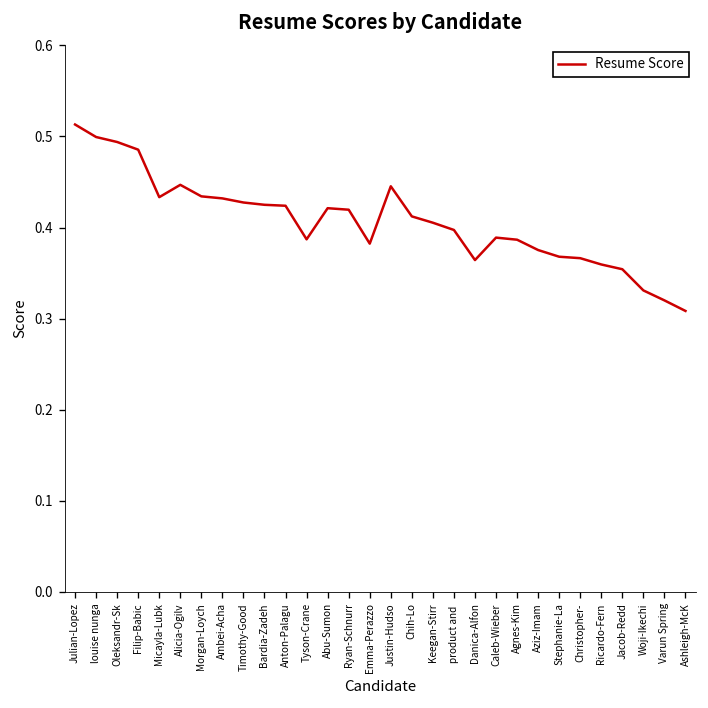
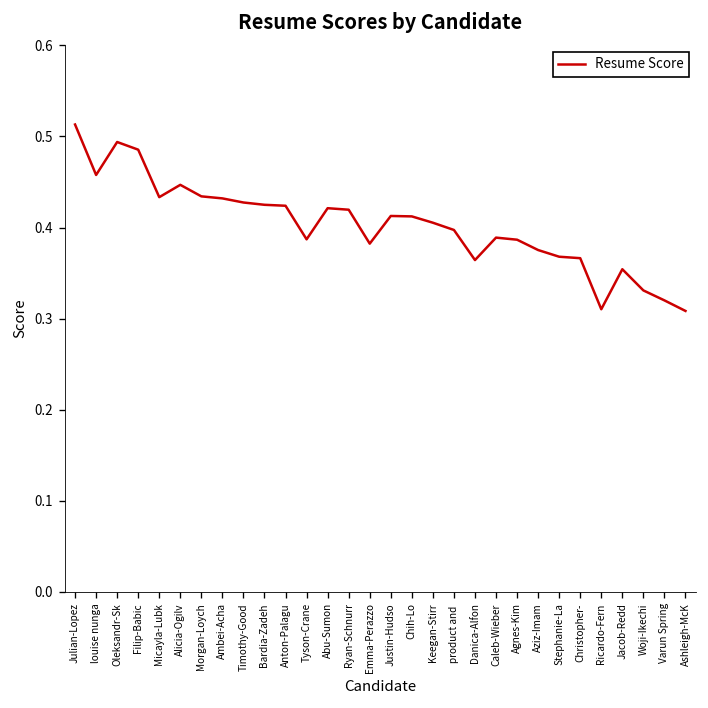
  {
    "Julian-Lopez": 0.51,
-   "louise nunga": 0.50,
+   "louise nunga": 0.46,
    "Oleksandr-Sk": 0.49,
    "Filip-Babic": 0.49,
    "Micayla-Lubk": 0.43,
    "Alicia-Ogilv": 0.45,
    "Morgan-Loych": 0.43,
    "Ambei-Acha": 0.43,
    "Timothy-Good": 0.43,
    "Bardia-Zadeh": 0.42,
    "Anton-Palagu": 0.42,
    "Tyson-Crane": 0.39,
    "Abu-Sumon": 0.42,
    "Ryan-Schnurr": 0.42,
    "Emma-Perazzo": 0.38,
-   "Justin-Hudso": 0.45,
+   "Justin-Hudso": 0.41,
    "Chih-Lo": 0.41,
    "Keegan-Stirr": 0.41,
    "product and": 0.40,
    "Danica-Alfon": 0.36,
    "Caleb-Wieber": 0.39,
    "Agnes-Kim": 0.39,
    "Aziz-Imam": 0.38,
    "Stephanie-La": 0.37,
    "Christopher-": 0.37,
-   "Ricardo-Fern": 0.36,
+   "Ricardo-Fern": 0.31,
    "Jacob-Redd": 0.35,
    "Woji-Ikechi": 0.33,
    "Varun Spring": 0.32,
    "Ashleigh-McK": 0.31
  }
